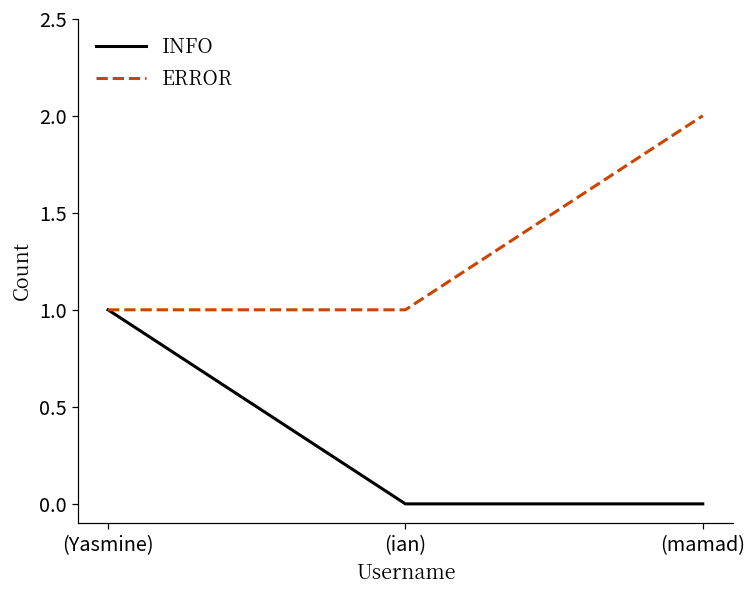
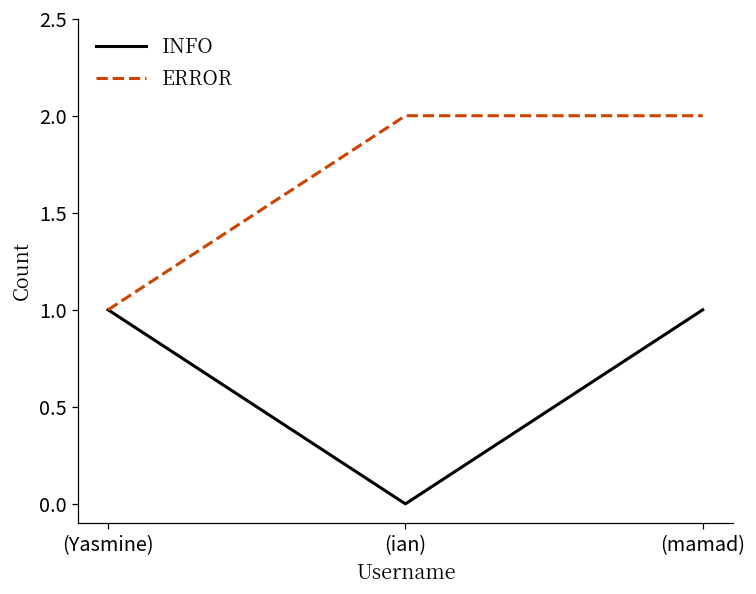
  {
    "INFO": {
      "(ian)": 0,
-     "(mamad)": 0
+     "(mamad)": 1
    },
    "ERROR": {
-     "(ian)": 1,
+     "(ian)": 2,
      "(mamad)": 2
    }
  }
